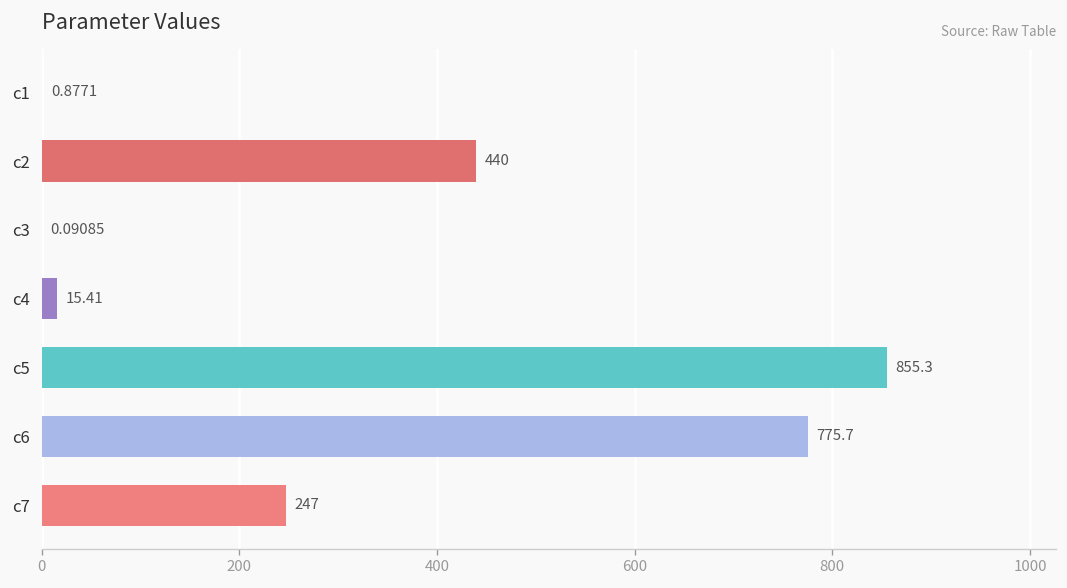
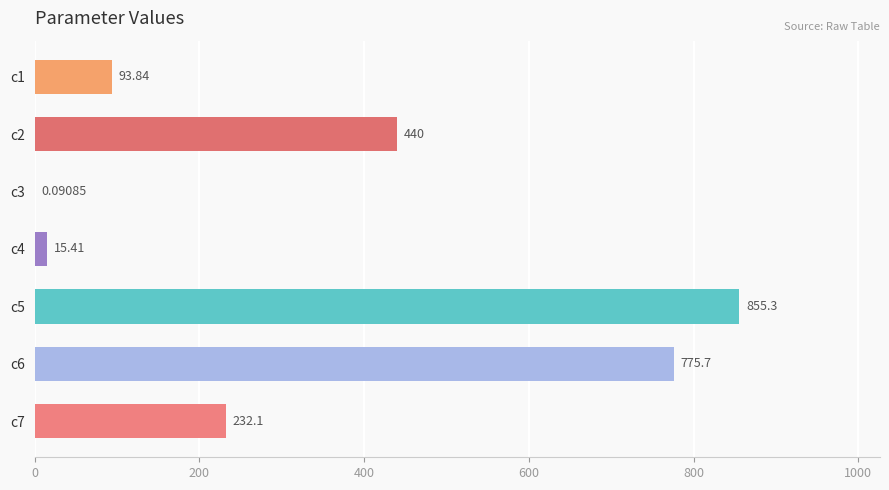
  {
-   "c1": 0.8771,
+   "c1": 93.84,
    "c2": 440,
    "c3": 0.09085,
    "c4": 15.41,
    "c5": 855.3,
    "c6": 775.7,
-   "c7": 247
+   "c7": 232.1
  }
